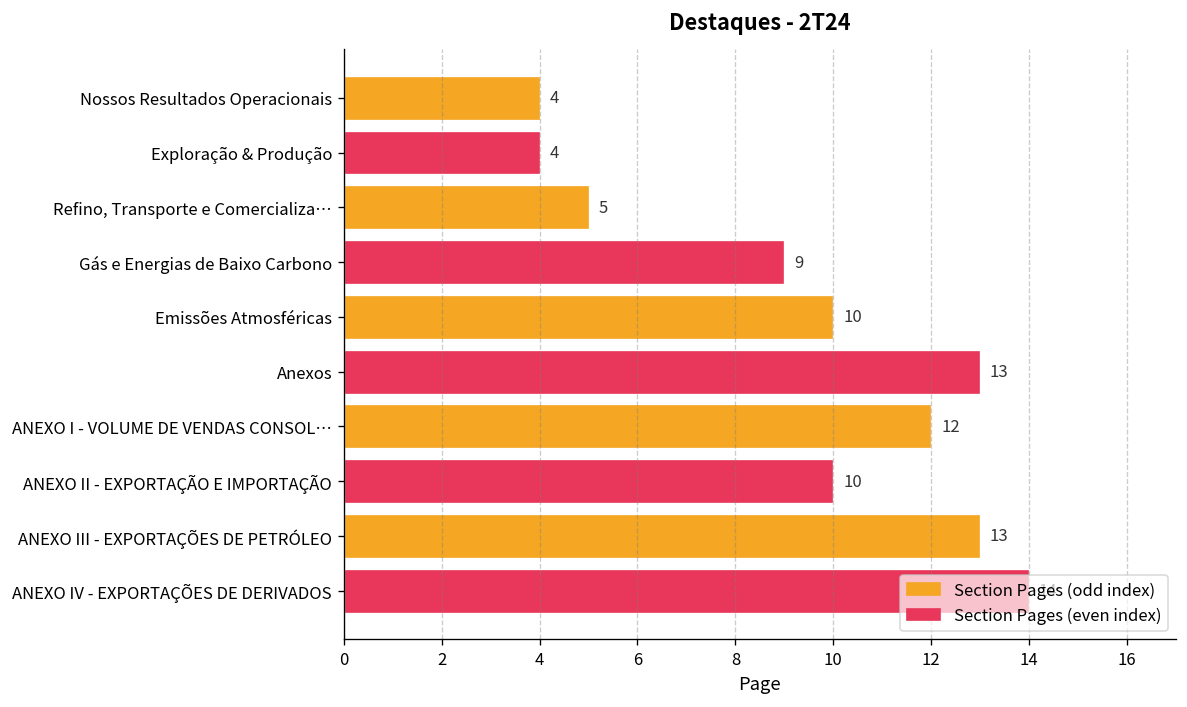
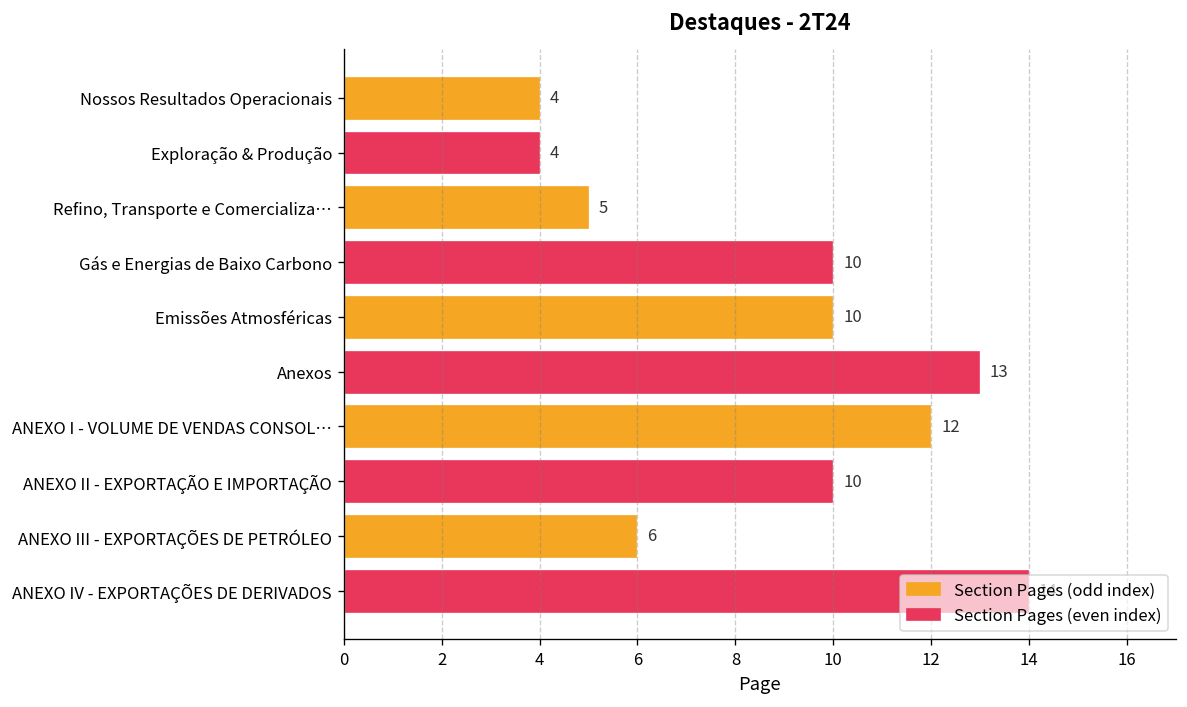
  {
    "Nossos Resultados Operacionais": 4,
    "Exploração & Produção": 4,
    "Refino, Transporte e Comercializa…": 5,
-   "Gás e Energias de Baixo Carbono": 9,
+   "Gás e Energias de Baixo Carbono": 10,
    "Emissões Atmosféricas": 10,
    "Anexos": 13,
    "ANEXO I - VOLUME DE VENDAS CONSOL…": 12,
    "ANEXO II - EXPORTAÇÃO E IMPORTAÇÃO": 10,
-   "ANEXO III - EXPORTAÇÕES DE PETRÓLEO": 13
+   "ANEXO III - EXPORTAÇÕES DE PETRÓLEO": 6
  }
